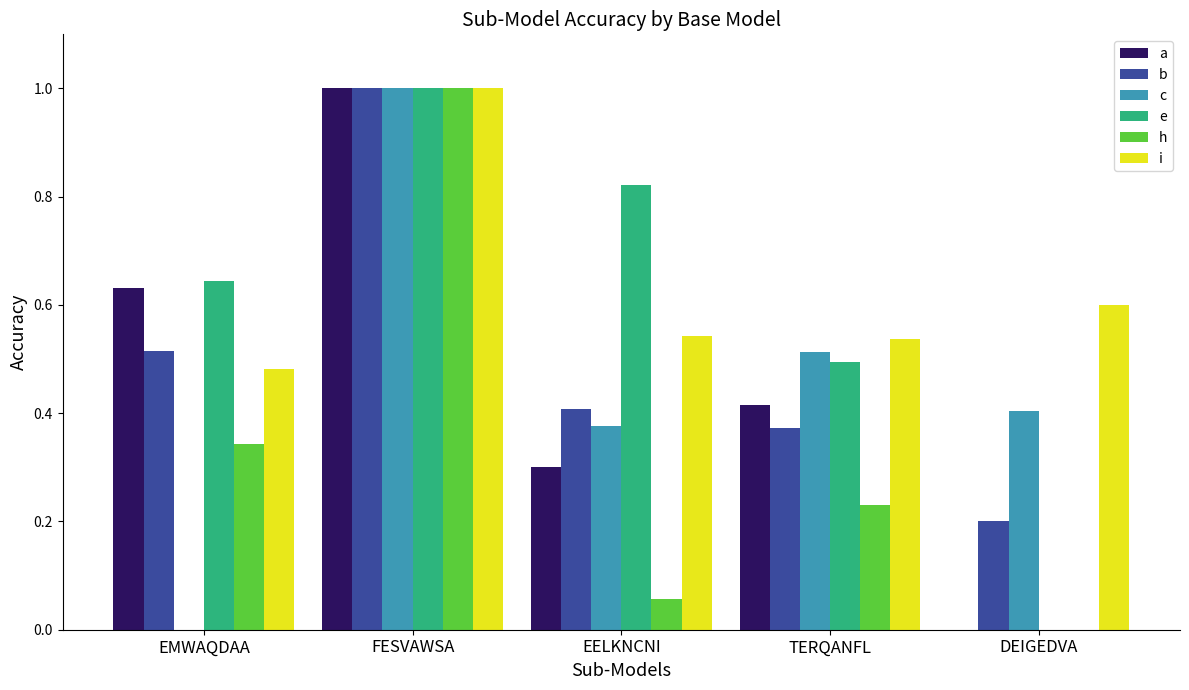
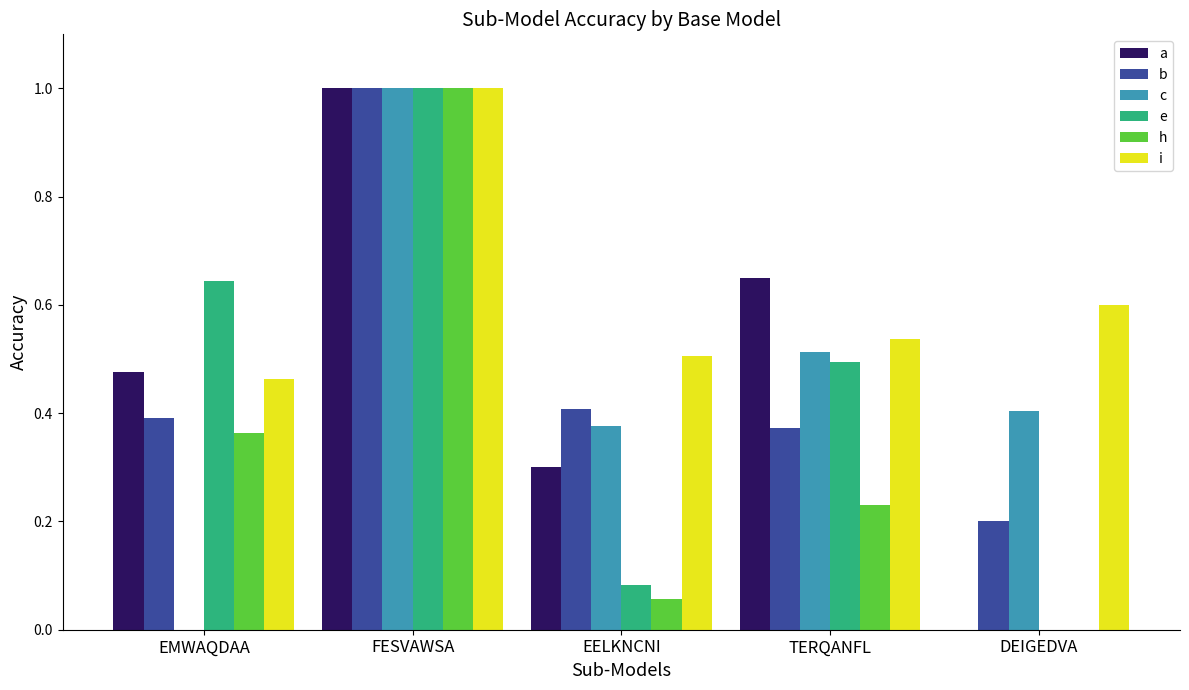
  {
    "a": {
-     "EMWAQDAA": 0.63,
+     "EMWAQDAA": 0.48,
      "FESVAWSA": 1.00,
      "EELKNCNI": 0.30,
-     "TERQANFL": 0.42,
+     "TERQANFL": 0.65,
      "DEIGEDVA": 0.00
    },
    "b": {
-     "EMWAQDAA": 0.52,
+     "EMWAQDAA": 0.39,
      "FESVAWSA": 1.00,
      "EELKNCNI": 0.41,
      "TERQANFL": 0.37,
      "DEIGEDVA": 0.20
    },
    "c": {
      "EMWAQDAA": 0.00,
      "FESVAWSA": 1.00,
      "EELKNCNI": 0.38,
      "TERQANFL": 0.51,
      "DEIGEDVA": 0.40
    },
    "e": {
      "EMWAQDAA": 0.64,
      "FESVAWSA": 1.00,
-     "EELKNCNI": 0.82,
+     "EELKNCNI": 0.08,
      "TERQANFL": 0.49,
      "DEIGEDVA": 0.00
    },
    "h": {
-     "EMWAQDAA": 0.34,
+     "EMWAQDAA": 0.36,
      "FESVAWSA": 1.00,
      "EELKNCNI": 0.06,
      "TERQANFL": 0.23,
      "DEIGEDVA": 0.00
    },
    "i": {
-     "EMWAQDAA": 0.48,
+     "EMWAQDAA": 0.46,
      "FESVAWSA": 1.00,
-     "EELKNCNI": 0.54,
+     "EELKNCNI": 0.51,
      "TERQANFL": 0.54,
      "DEIGEDVA": 0.60
    }
  }
